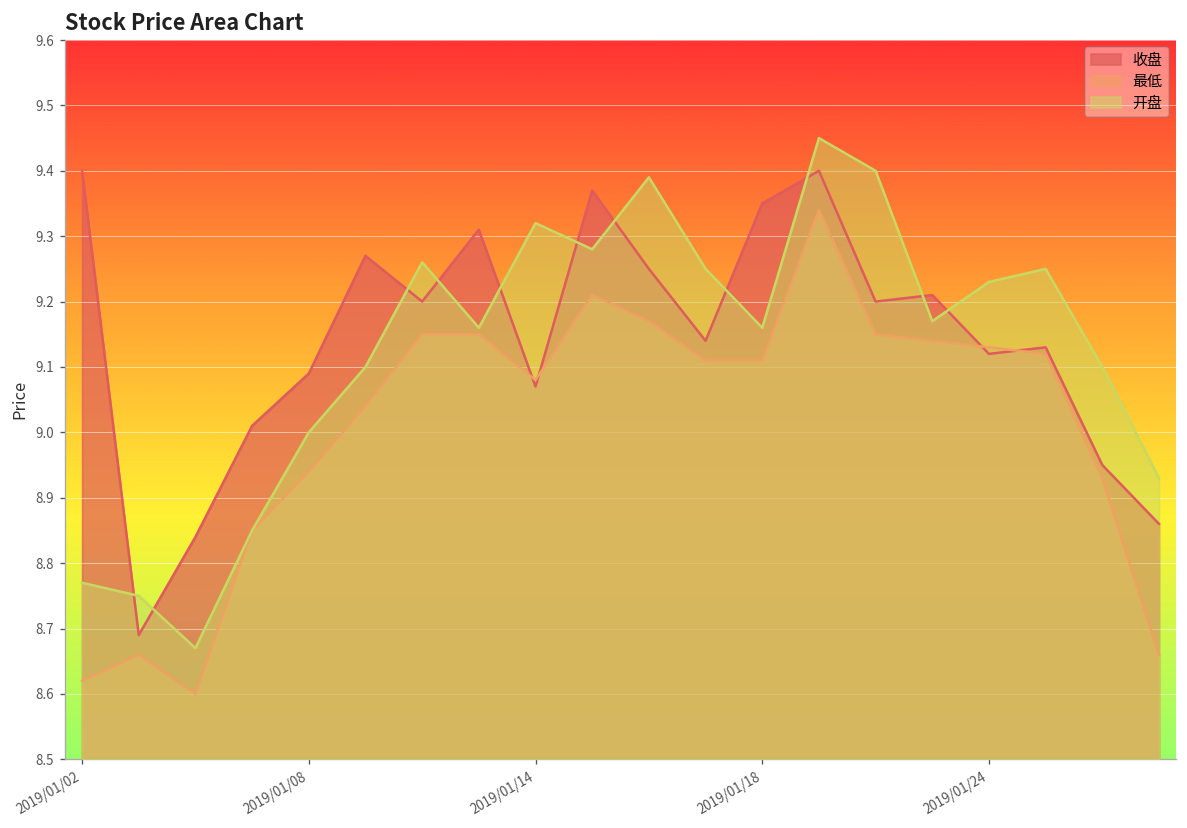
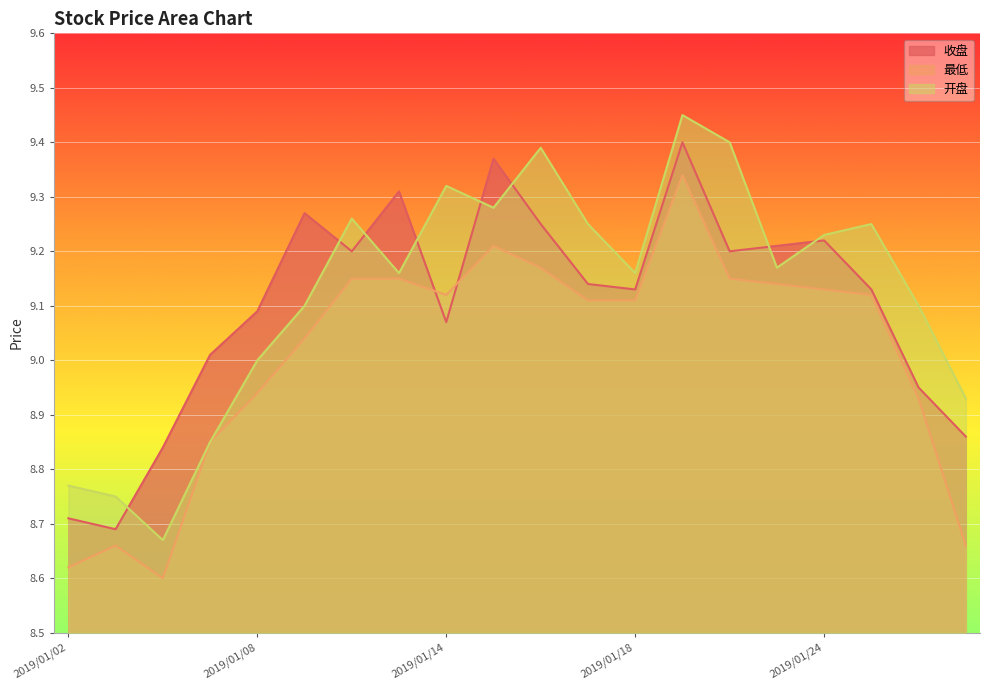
  {
    "收盘": {
-     "2019/01/02": 9.40,
+     "2019/01/02": 8.71,
      "2019/01/08": 9.09,
      "2019/01/14": 9.07,
-     "2019/01/18": 9.35,
-     "2019/01/24": 9.12
+     "2019/01/18": 9.13,
+     "2019/01/24": 9.22
    },
    "最低": {
      "2019/01/02": 8.62,
      "2019/01/08": 8.94,
-     "2019/01/14": 9.08,
+     "2019/01/14": 9.12,
      "2019/01/18": 9.11,
      "2019/01/24": 9.13
    },
    "开盘": {
      "2019/01/02": 8.77,
      "2019/01/08": 9.00,
      "2019/01/14": 9.32,
      "2019/01/18": 9.16,
      "2019/01/24": 9.23
    }
  }
